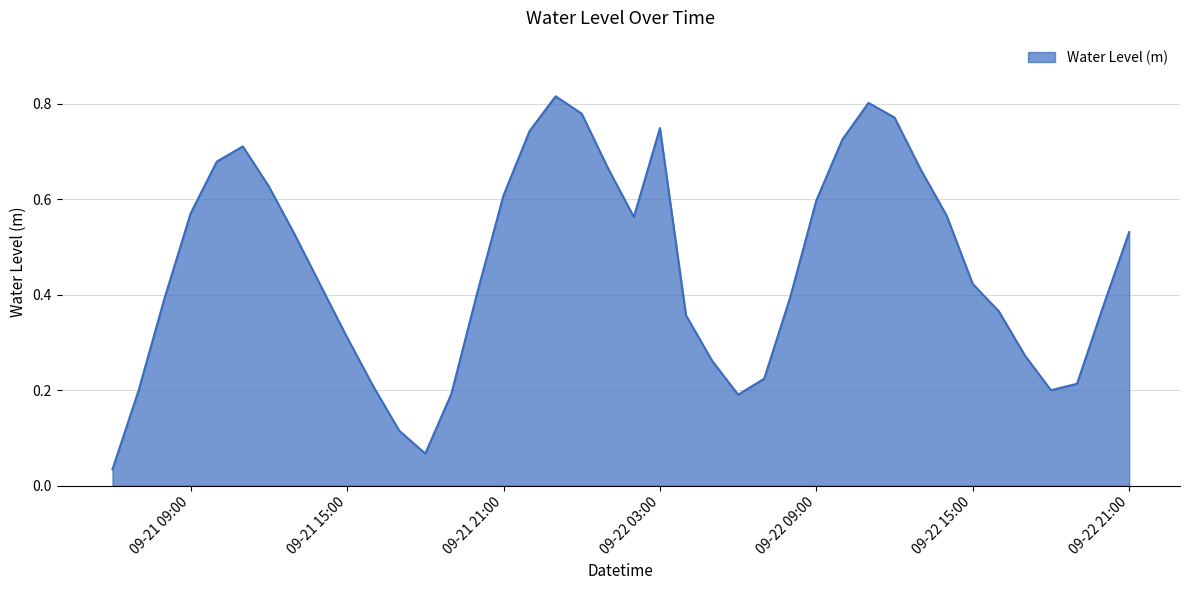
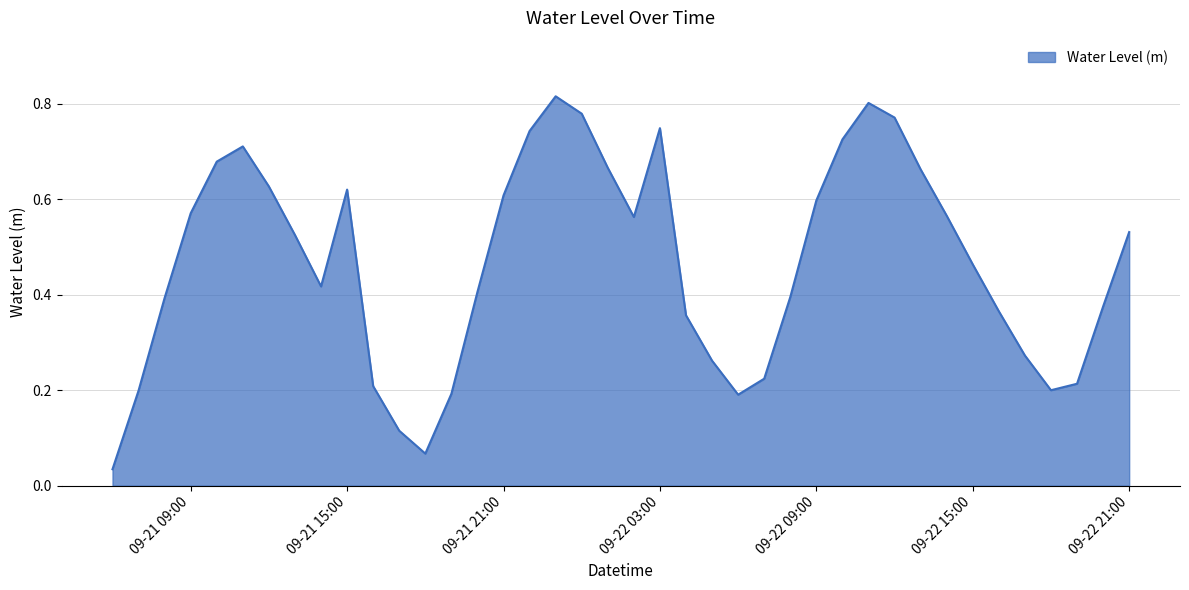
  {
    "09-21 09:00": 0.57,
-   "09-21 15:00": 0.31,
+   "09-21 15:00": 0.62,
    "09-21 21:00": 0.61,
    "09-22 03:00": 0.75,
    "09-22 09:00": 0.60,
-   "09-22 15:00": 0.42,
+   "09-22 15:00": 0.46,
    "09-22 21:00": 0.53
  }
